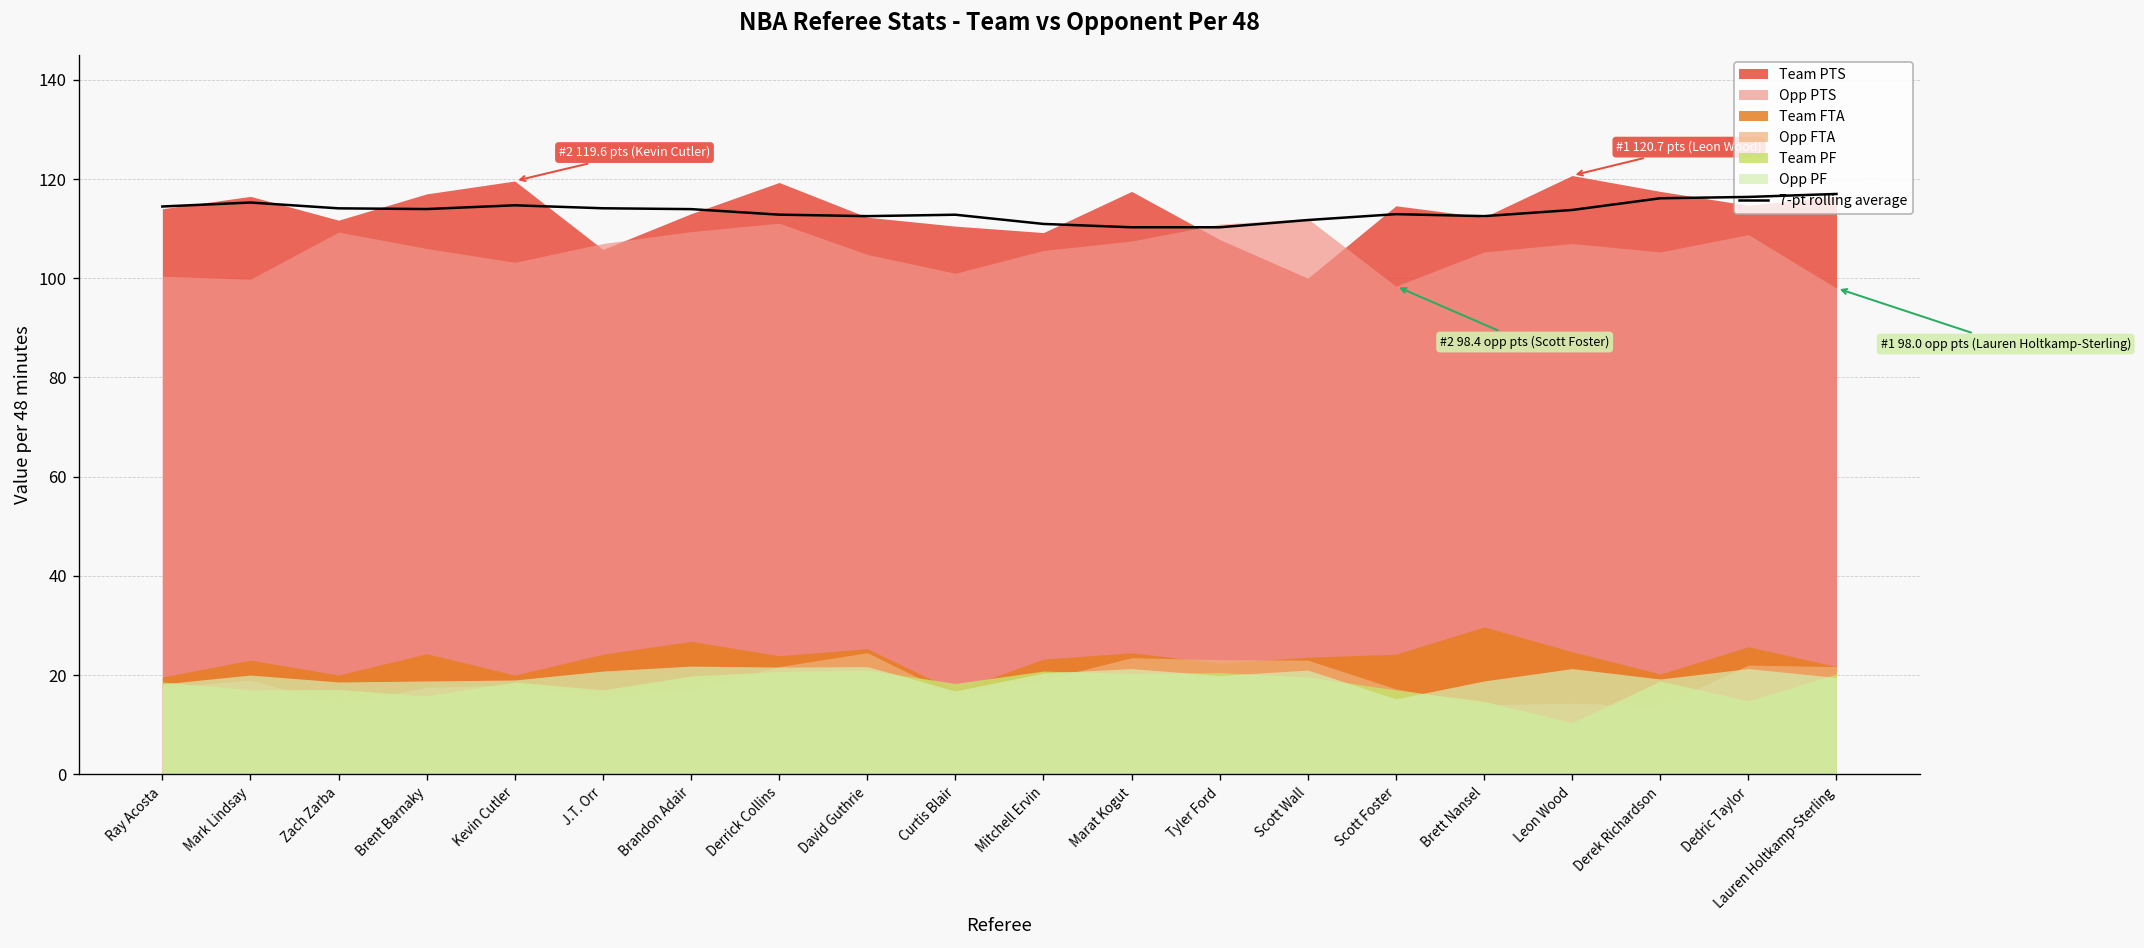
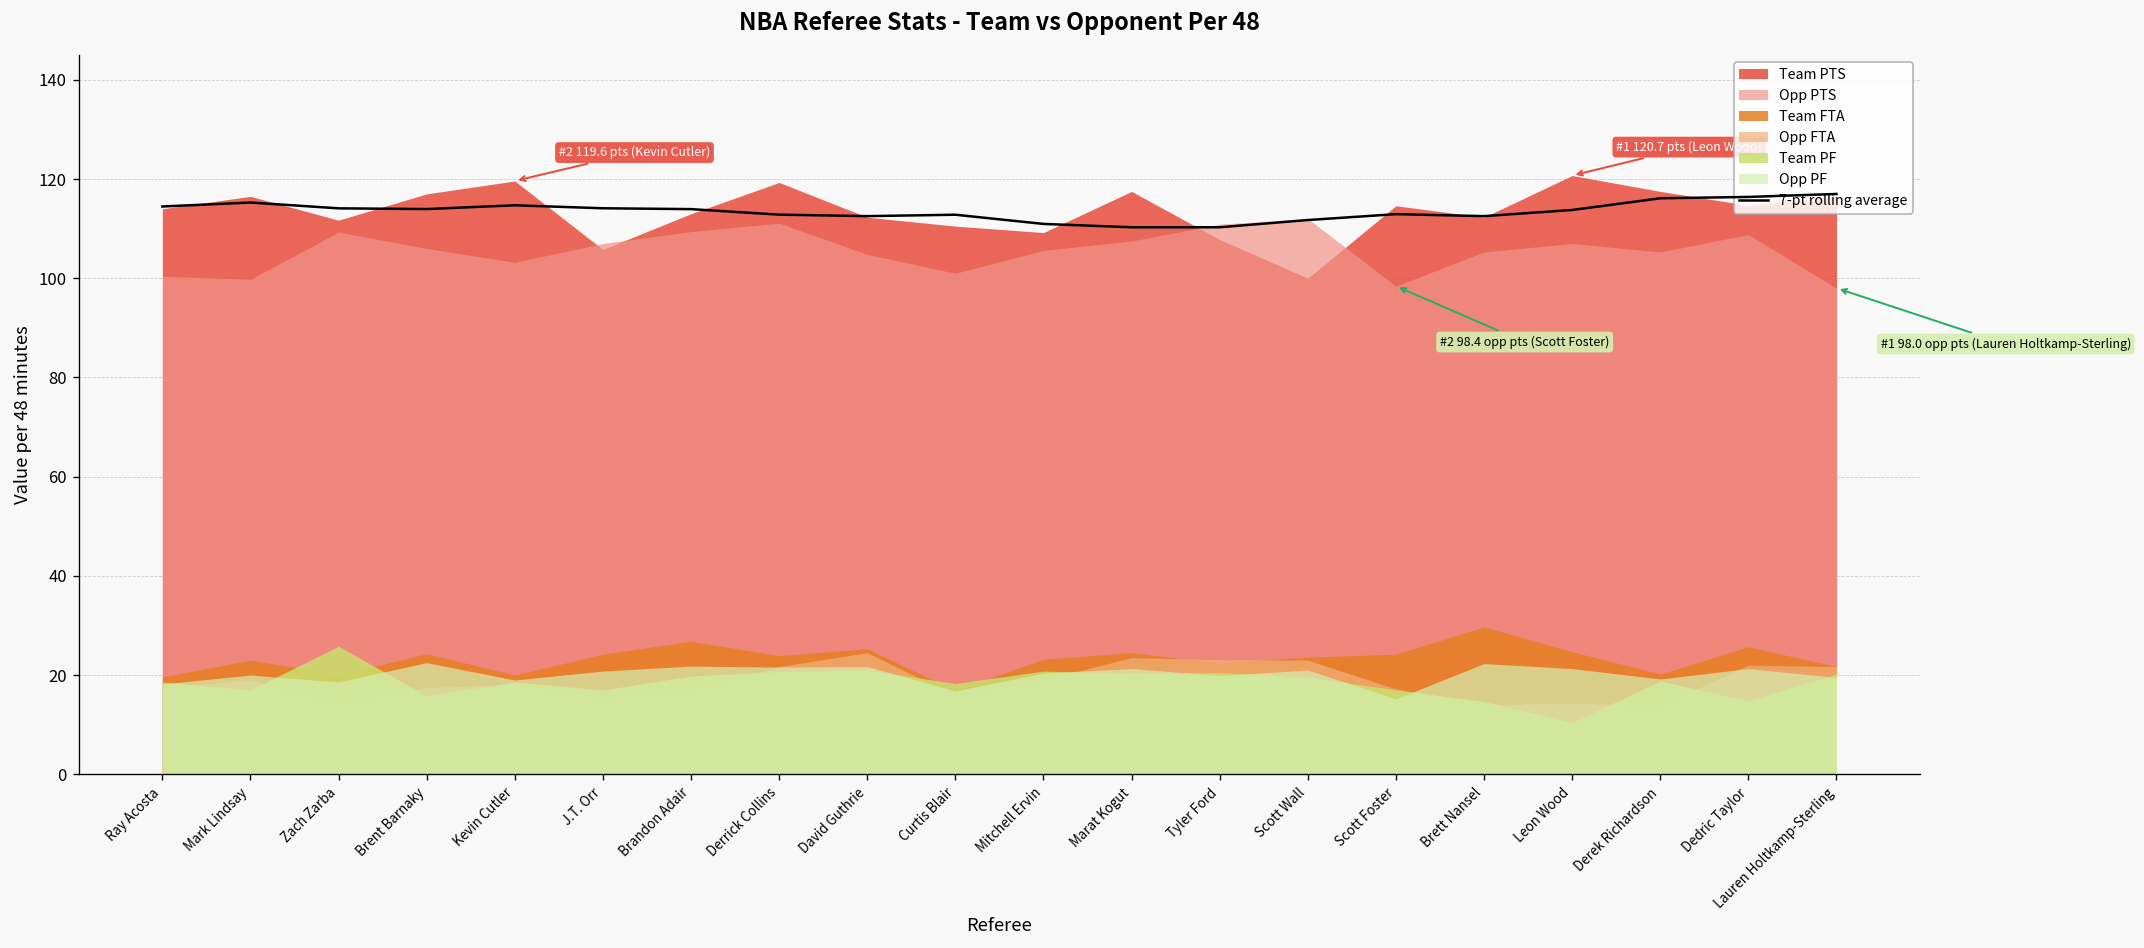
  {
    "7-pt rolling average": {
      "Mark Lindsay": 115,
      "Zach Zarba": 114,
      "Brent Barnaky": 114,
      "Kevin Cutler": 115,
      "J.T. Orr": 114,
      "Brandon Adair": 114,
      "Derrick Collins": 113,
      "Curtis Blair": 113,
      "Mitchell Ervin": 111,
      "Marat Kogut": 110,
      "Tyler Ford": 110,
      "Scott Foster": 113,
      "Leon Wood": 114,
      "Derek Richardson": 116
    },
    "Team PF": {
      "Mark Lindsay": 17,
-     "Zach Zarba": 17,
+     "Zach Zarba": 26,
      "Brent Barnaky": 16,
      "J.T. Orr": 17,
      "Brandon Adair": 20,
      "Derrick Collins": 21,
      "David Guthrie": 21,
      "Curtis Blair": 18,
      "Marat Kogut": 20,
      "Scott Wall": 20,
      "Brett Nansel": 15,
      "Leon Wood": 10,
      "Dedric Taylor": 15,
      "Lauren Holtkamp-Sterling": 20
    },
    "Opp PF": {
      "Mark Lindsay": 20,
      "Zach Zarba": 19,
-     "Brent Barnaky": 19,
+     "Brent Barnaky": 23,
      "J.T. Orr": 21,
      "Brandon Adair": 22,
      "David Guthrie": 22,
      "Marat Kogut": 21,
      "Scott Wall": 21,
      "Scott Foster": 15,
-     "Brett Nansel": 19,
+     "Brett Nansel": 22,
      "Leon Wood": 21,
      "Dedric Taylor": 21,
      "Lauren Holtkamp-Sterling": 20
    }
  }
